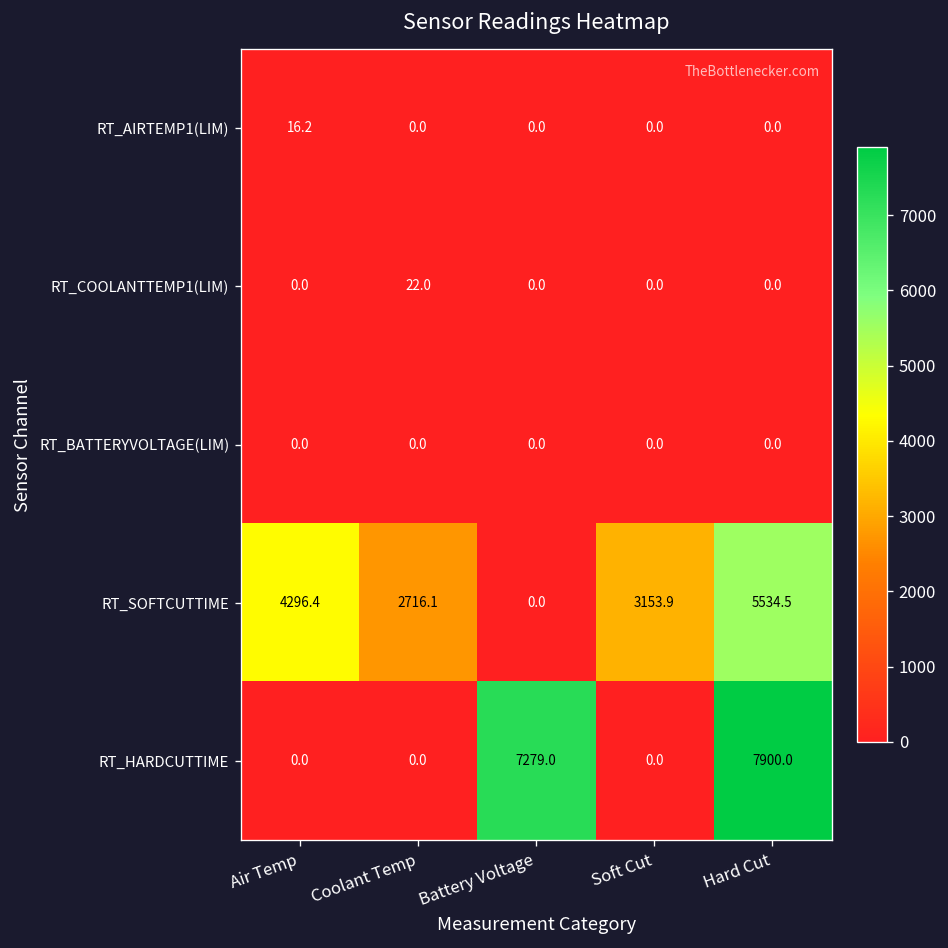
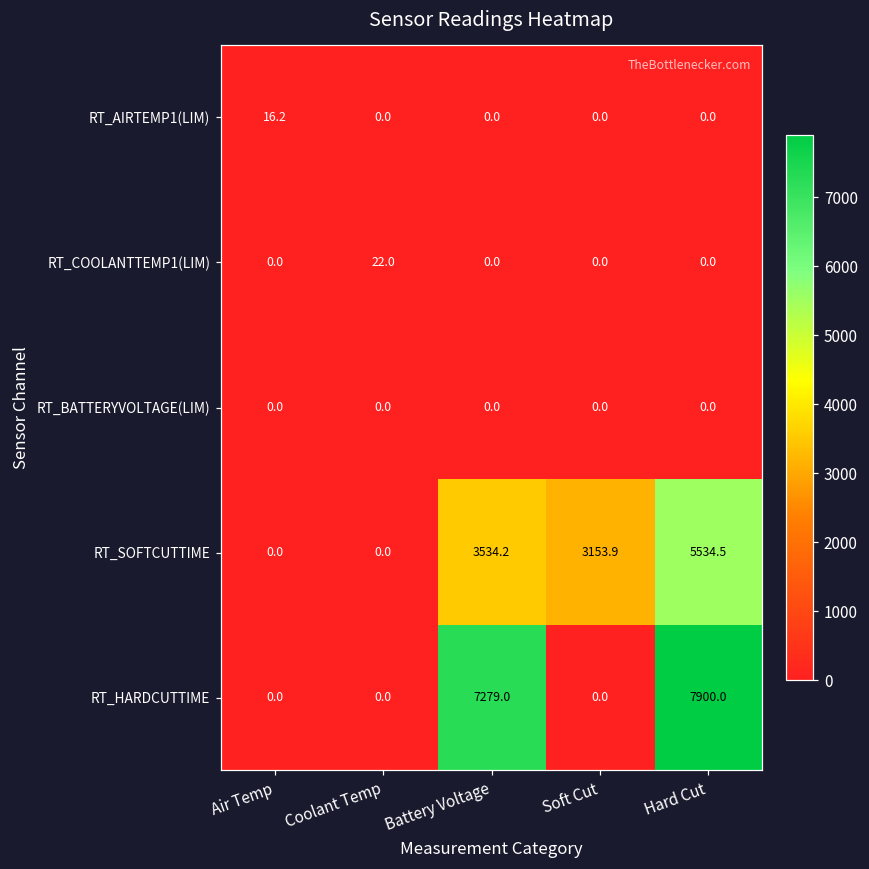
  {
    "RT_AIRTEMP1(LIM)": {
      "Air Temp": 16.2,
      "Coolant Temp": 0.0,
      "Battery Voltage": 0.0,
      "Soft Cut": 0.0
    },
    "RT_COOLANTTEMP1(LIM)": {
      "Air Temp": 0.0,
      "Coolant Temp": 22.0,
      "Battery Voltage": 0.0,
      "Soft Cut": 0.0,
      "Hard Cut": 0.0
    },
    "RT_BATTERYVOLTAGE(LIM)": {
      "Air Temp": 0.0,
      "Coolant Temp": 0.0,
      "Battery Voltage": 0.0,
      "Soft Cut": 0.0,
      "Hard Cut": 0.0
    },
    "RT_SOFTCUTTIME": {
-     "Air Temp": 4296.4,
-     "Coolant Temp": 2716.1,
-     "Battery Voltage": 0.0,
+     "Air Temp": 0.0,
+     "Coolant Temp": 0.0,
+     "Battery Voltage": 3534.2,
      "Soft Cut": 3153.9,
      "Hard Cut": 5534.5
    },
    "RT_HARDCUTTIME": {
      "Air Temp": 0.0,
      "Coolant Temp": 0.0,
      "Battery Voltage": 7279.0,
      "Soft Cut": 0.0,
      "Hard Cut": 7900.0
    }
  }
